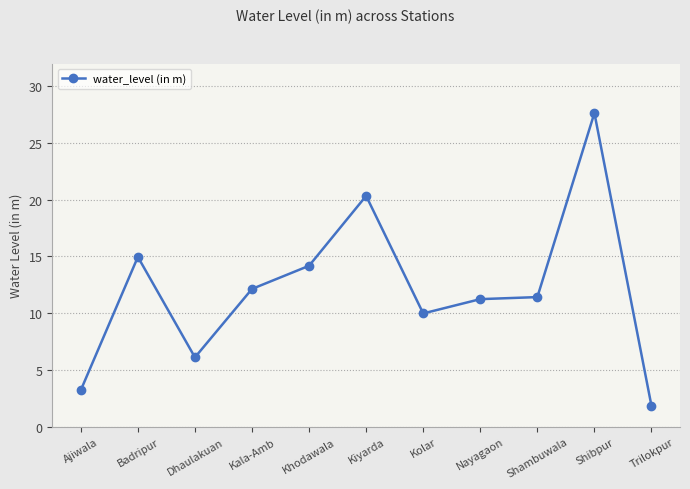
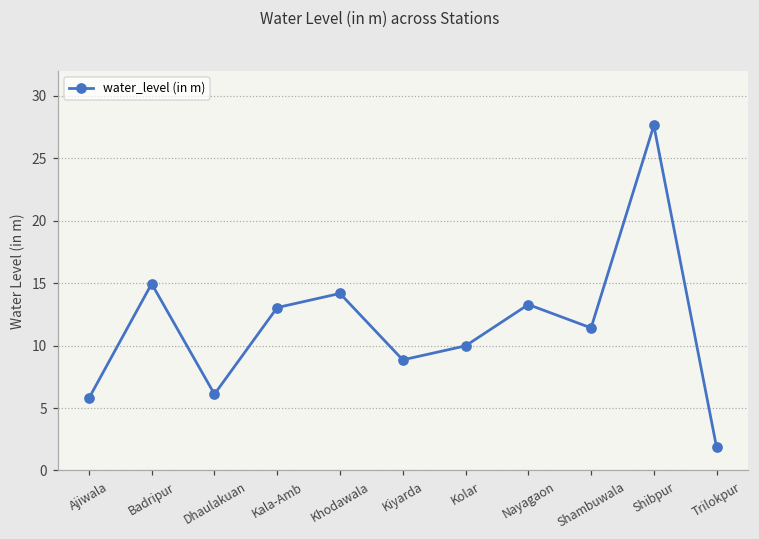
  {
-   "Ajiwala": 3.2,
+   "Ajiwala": 5.8,
    "Badripur": 15.0,
    "Dhaulakuan": 6.1,
-   "Kala-Amb": 12.1,
+   "Kala-Amb": 13.1,
    "Khodawala": 14.2,
-   "Kiyarda": 20.3,
+   "Kiyarda": 8.9,
    "Kolar": 10.0,
-   "Nayagaon": 11.2,
+   "Nayagaon": 13.3,
    "Shambuwala": 11.4,
    "Shibpur": 27.6,
    "Trilokpur": 1.8
  }
